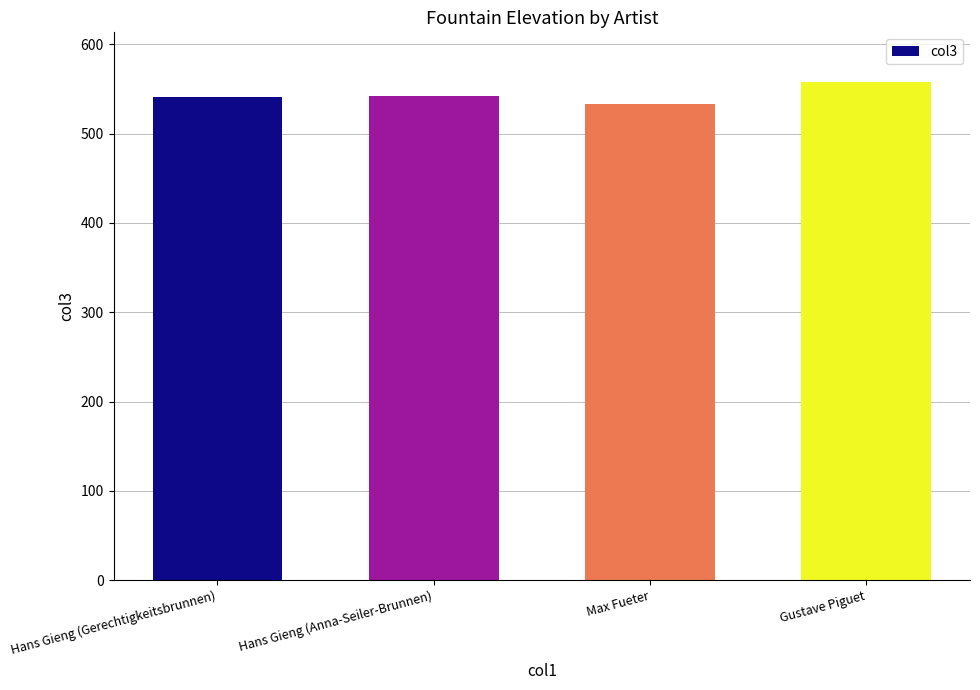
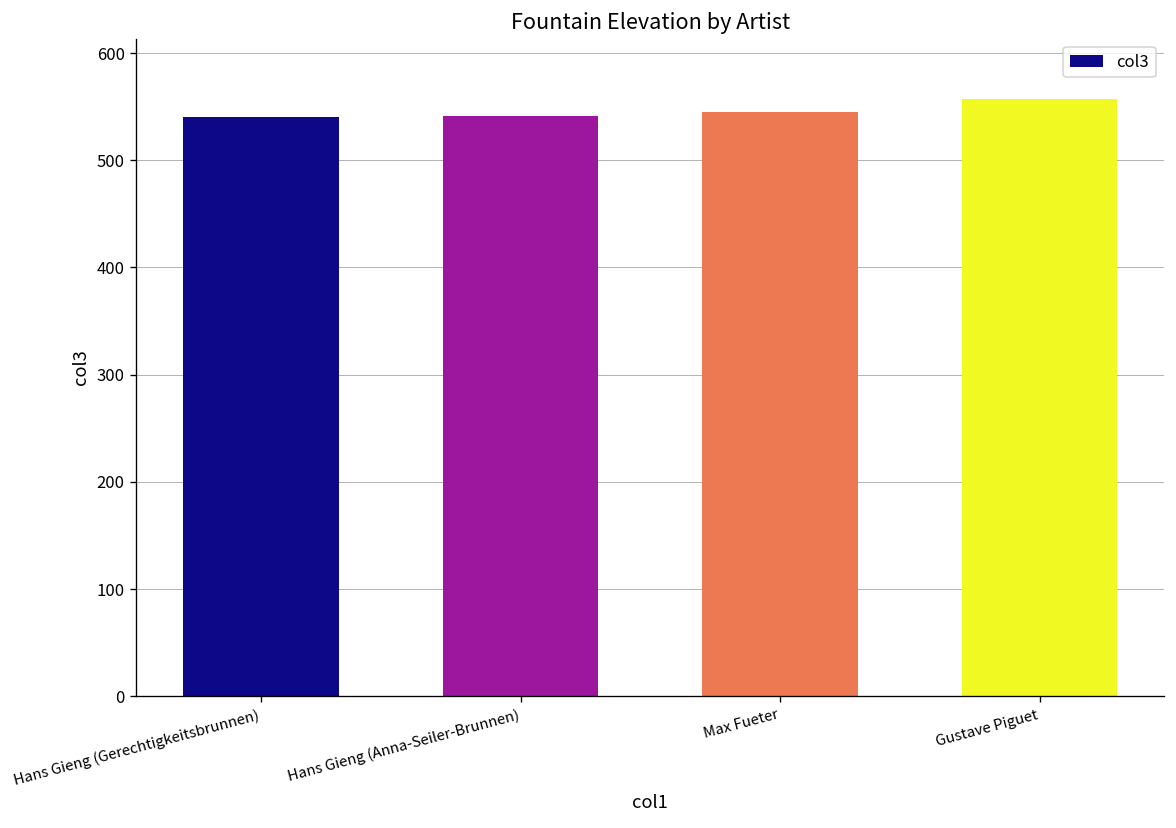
  {
    "Hans Gieng (Gerechtigkeitsbrunnen)": 540,
    "Hans Gieng (Anna-Seiler-Brunnen)": 540,
-   "Max Fueter": 530,
+   "Max Fueter": 550,
    "Gustave Piguet": 560
  }
